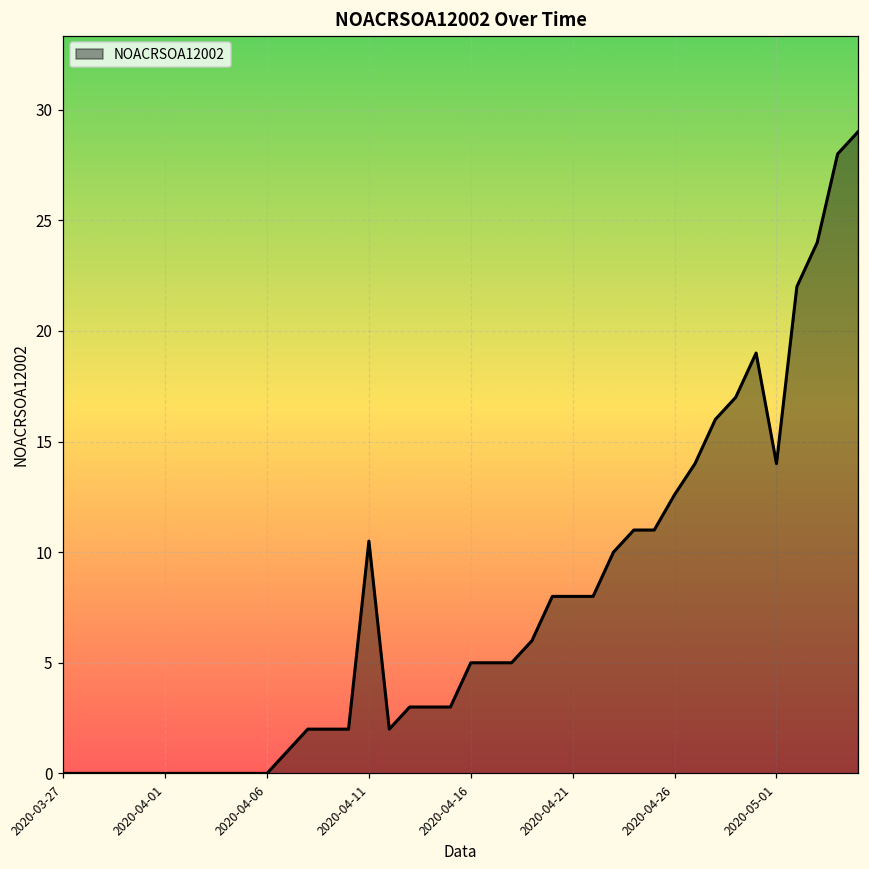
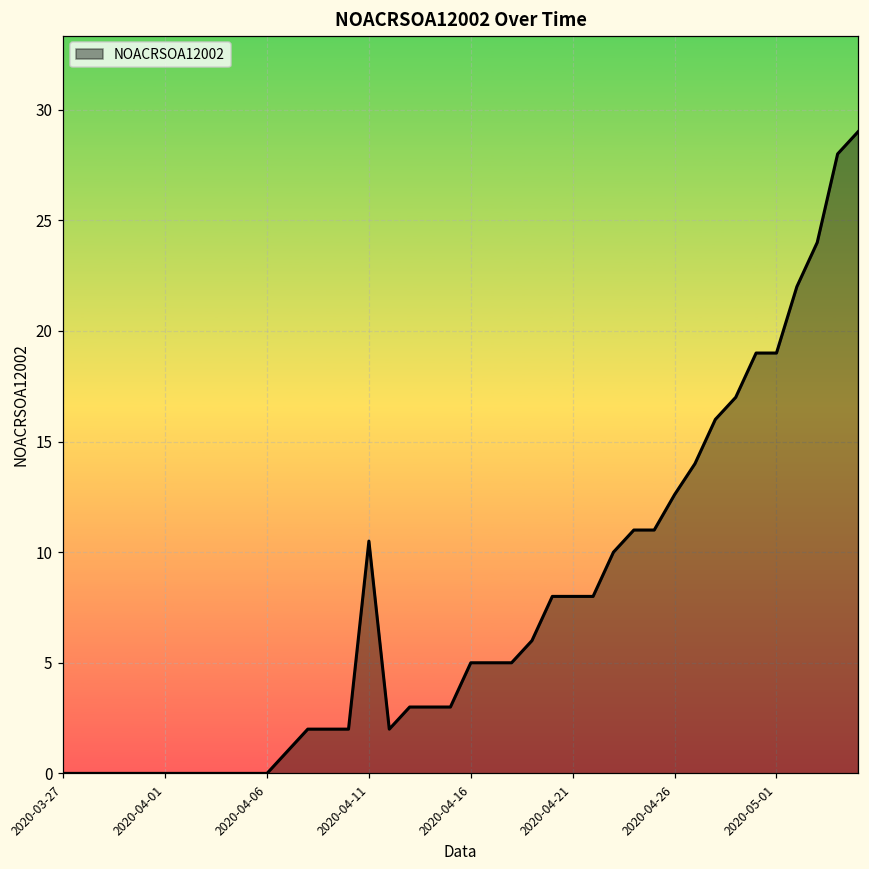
  {
    "2020-03-27": 0,
    "2020-04-01": 0,
    "2020-04-06": 0,
    "2020-04-11": 10.5,
    "2020-04-16": 5,
    "2020-04-21": 8,
    "2020-04-26": 12.6,
-   "2020-05-01": 14
+   "2020-05-01": 19
  }
